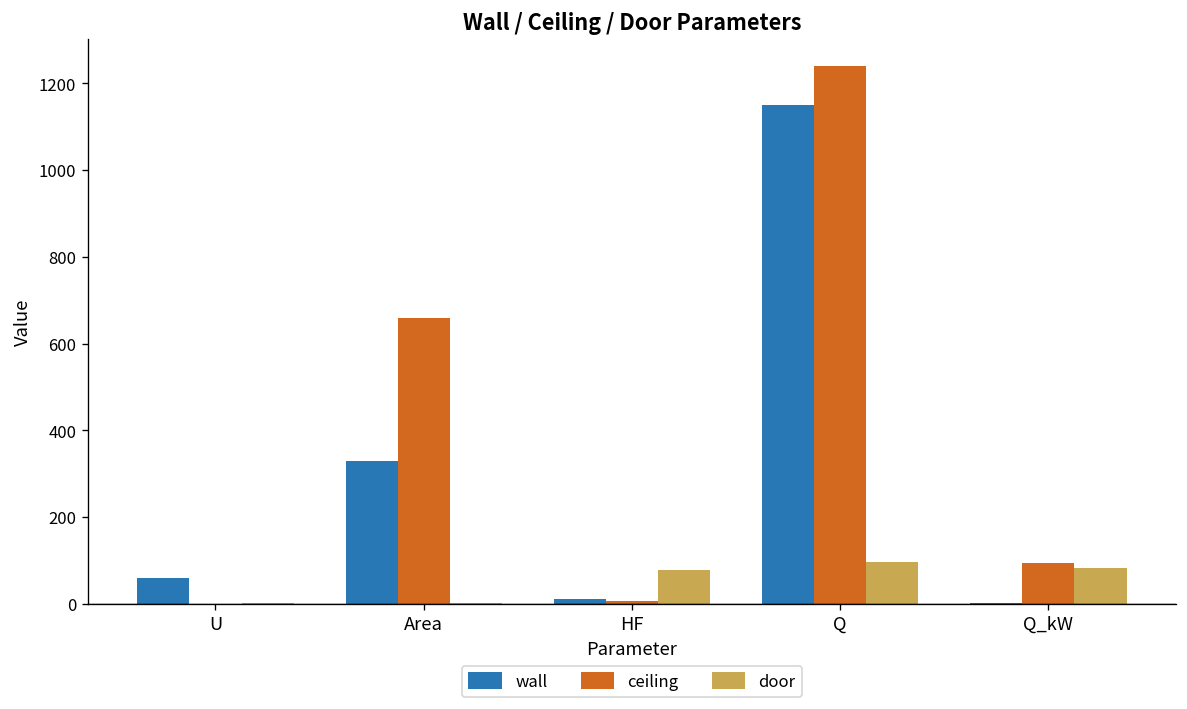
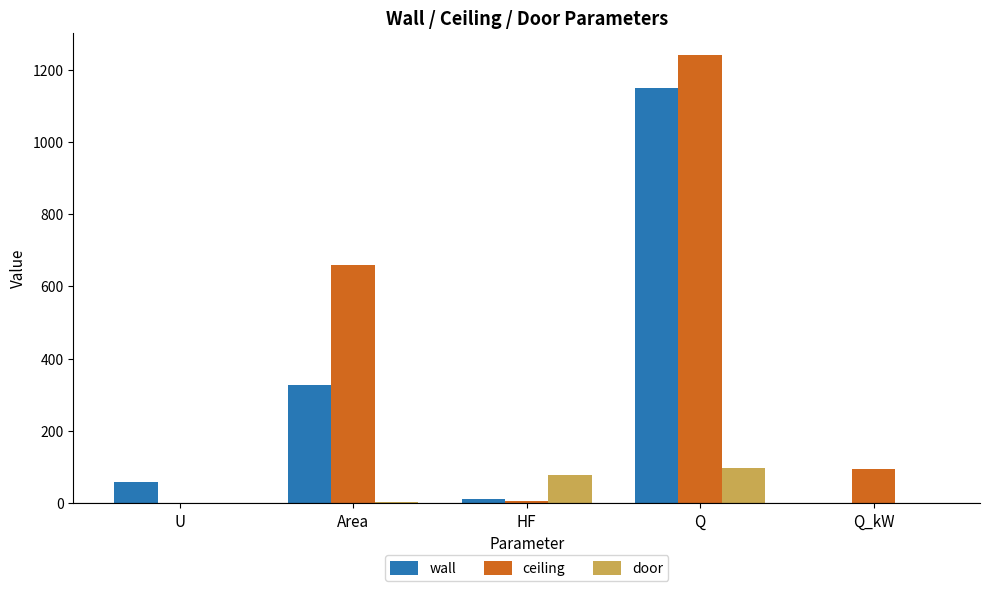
  {
    "wall": {
      "U": 60,
      "Area": 330,
      "HF": 10,
      "Q": 1150
    },
    "ceiling": {
      "Area": 660,
      "Q": 1240,
      "Q_kW": 90
    },
    "door": {
      "HF": 80,
      "Q": 100,
-     "Q_kW": 80
+     "Q_kW": 0
    }
  }
